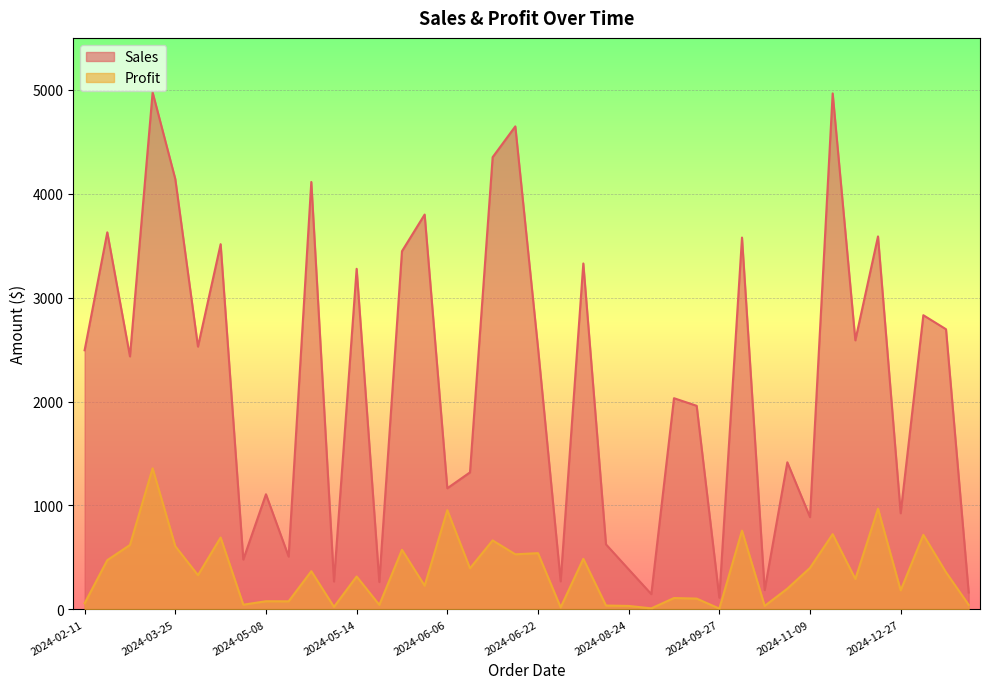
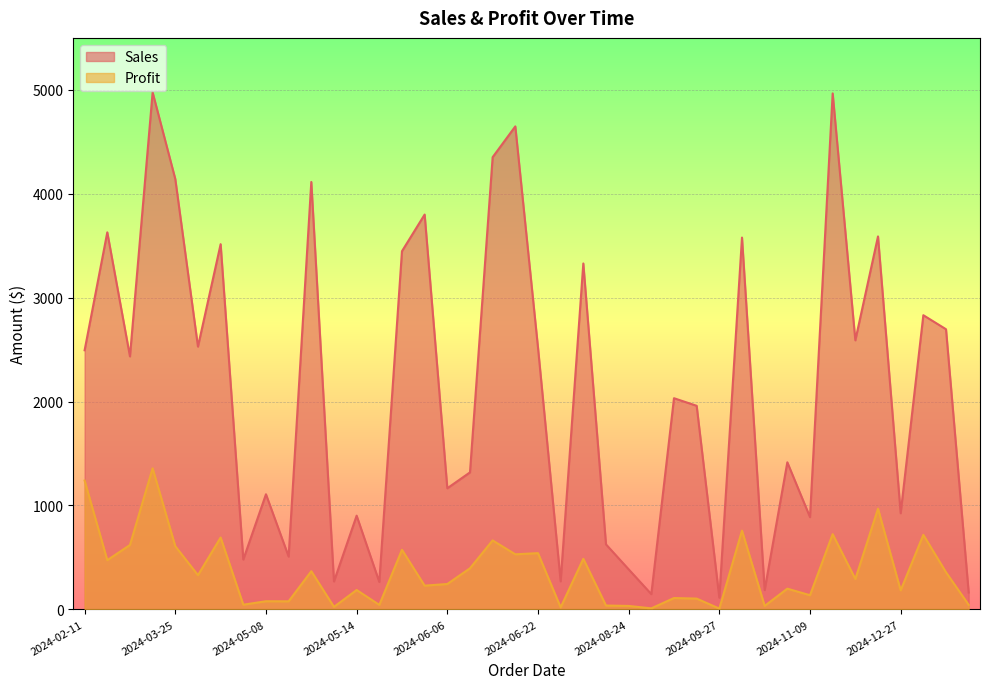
  {
    "Sales": {
      "2024-02-11": 2490,
      "2024-03-25": 4140,
-     "2024-05-14": 3280,
+     "2024-05-14": 900,
      "2024-06-06": 1170,
      "2024-08-24": 380,
      "2024-09-27": 110,
      "2024-11-09": 890,
      "2024-12-27": 920
    },
    "Profit": {
-     "2024-02-11": 60,
+     "2024-02-11": 1240,
      "2024-03-25": 610,
-     "2024-05-14": 320,
-     "2024-06-06": 950,
+     "2024-05-14": 190,
+     "2024-06-06": 240,
      "2024-08-24": 30,
      "2024-09-27": 10,
-     "2024-11-09": 400,
+     "2024-11-09": 140,
      "2024-12-27": 180
    }
  }
